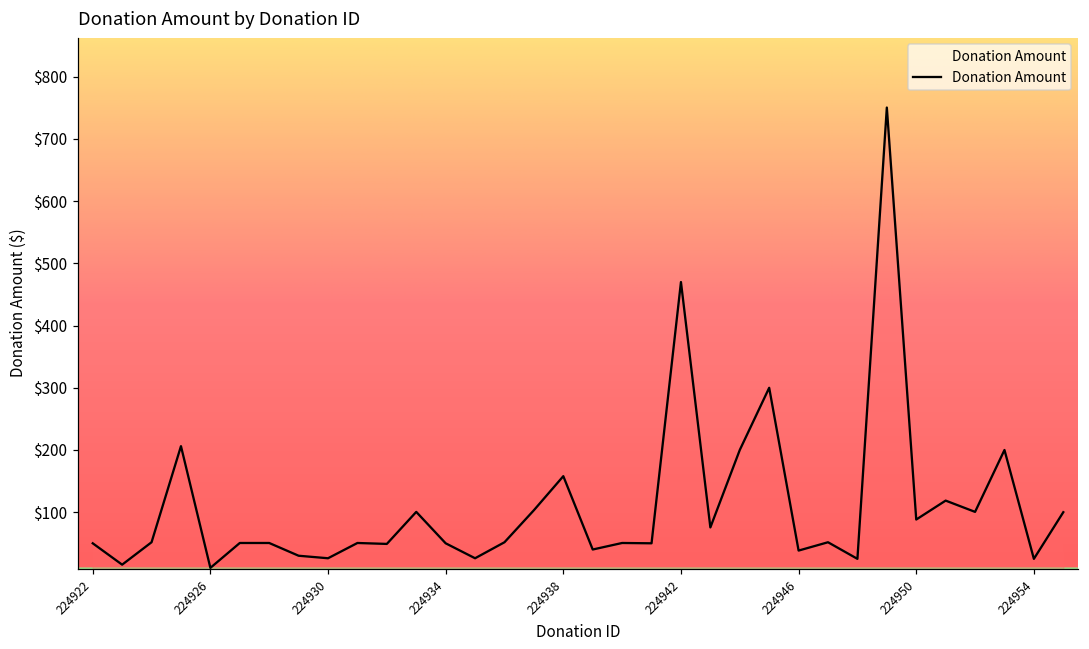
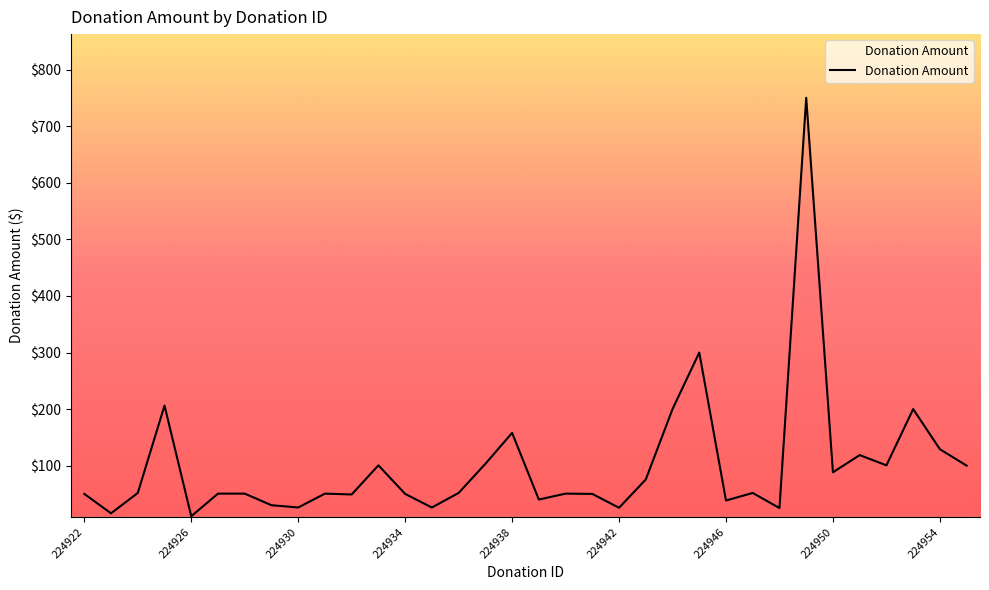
  {
    "224922": "$50",
    "224926": "$10",
    "224930": "$30",
    "224934": "$50",
    "224938": "$160",
-   "224942": "$470",
+   "224942": "$30",
    "224946": "$40",
    "224950": "$90",
-   "224954": "$30"
+   "224954": "$130"
  }
